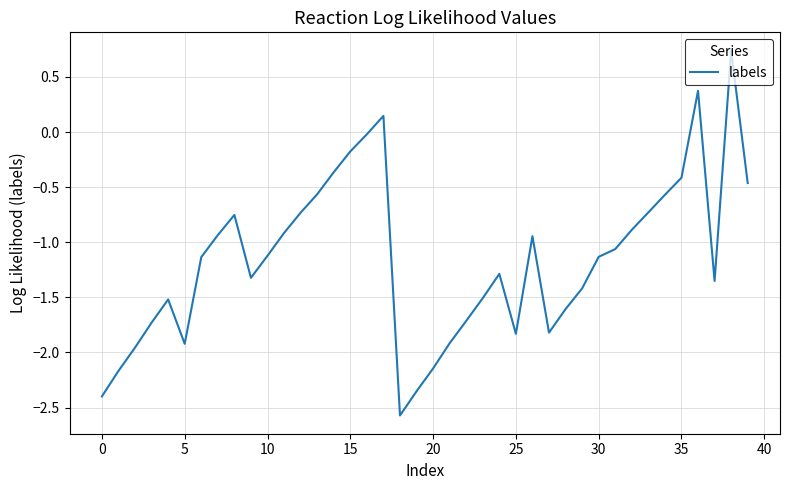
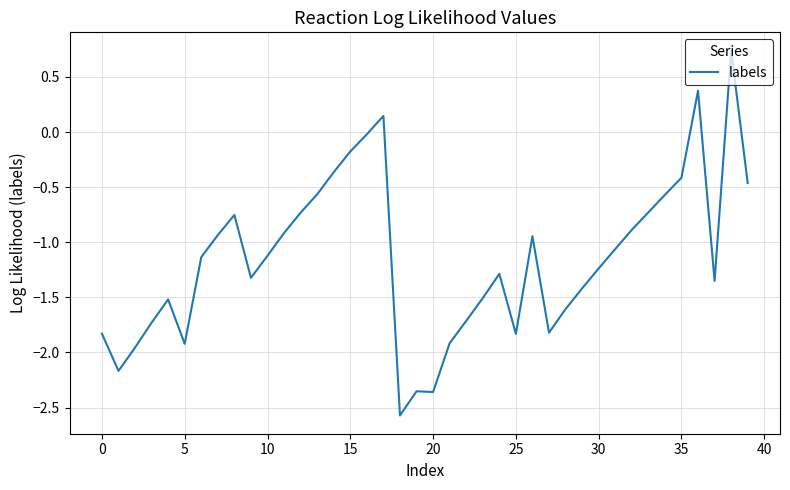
  {
-   "0": -2.40,
+   "0": -1.83,
    "5": -1.92,
    "10": -1.12,
    "15": -0.18,
-   "20": -2.15,
+   "20": -2.36,
    "25": -1.83,
-   "30": -1.13,
+   "30": -1.24,
    "35": -0.41
  }
